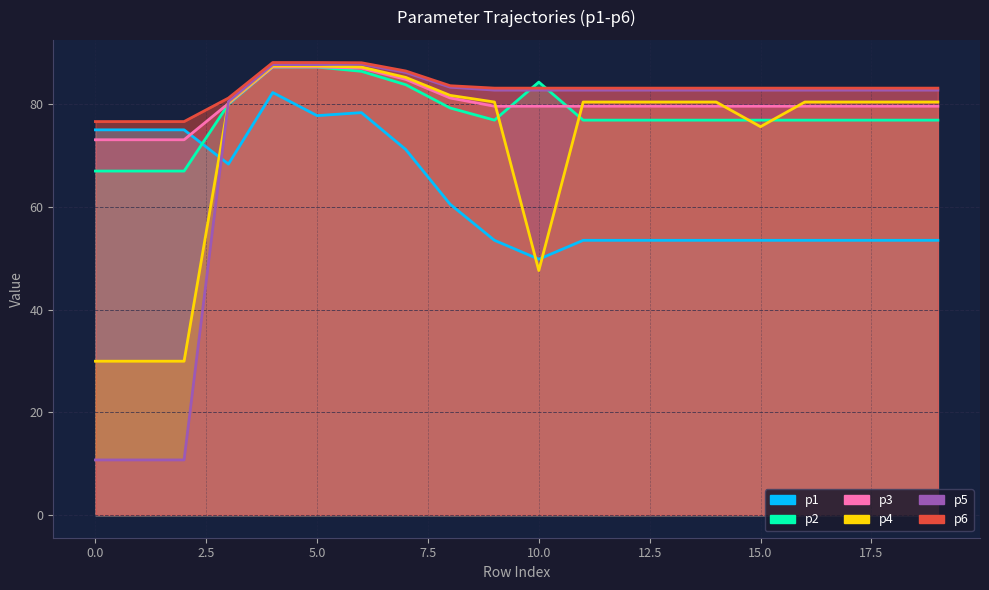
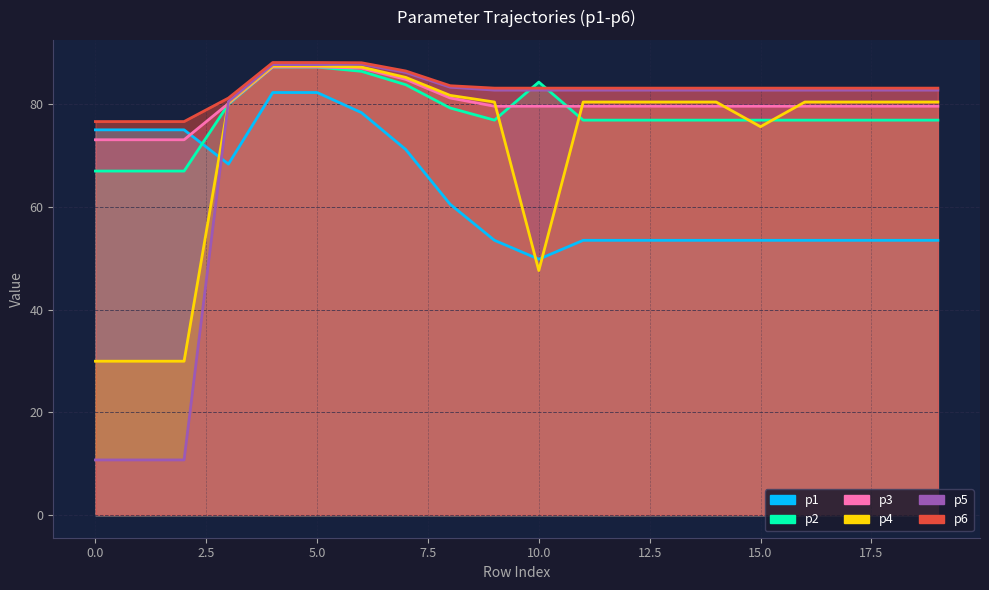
  {
    "p1": {
      "0.0": 75,
-     "5.0": 78,
+     "5.0": 82,
      "10.0": 50,
      "15.0": 54
    },
    "p2": {
      "0.0": 67,
      "10.0": 84,
      "15.0": 77
    },
    "p4": {
      "0.0": 30,
      "10.0": 48,
      "15.0": 76
    },
    "p6": {
      "0.0": 77
    }
  }
